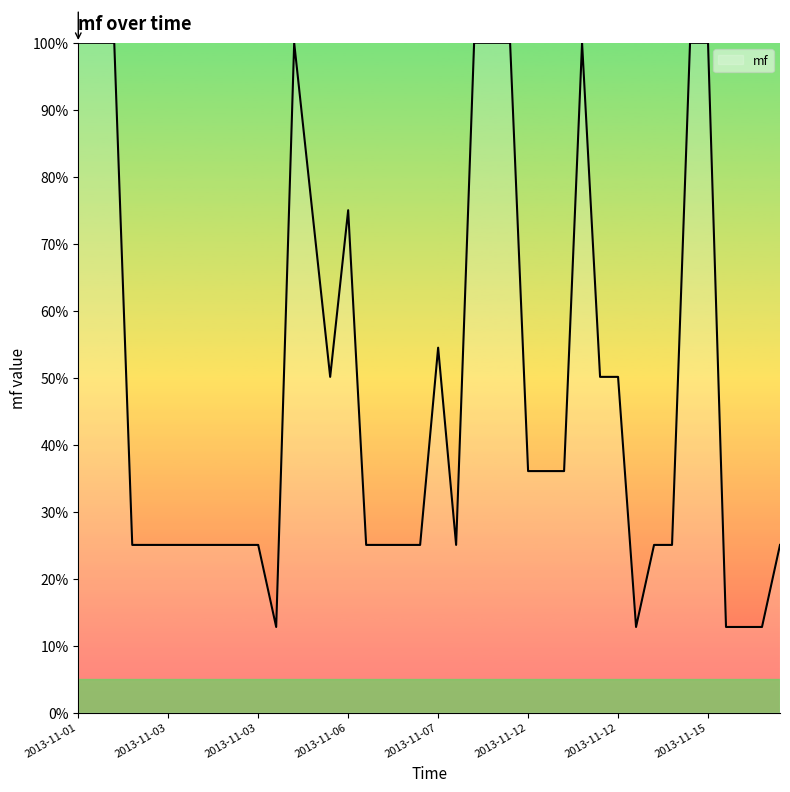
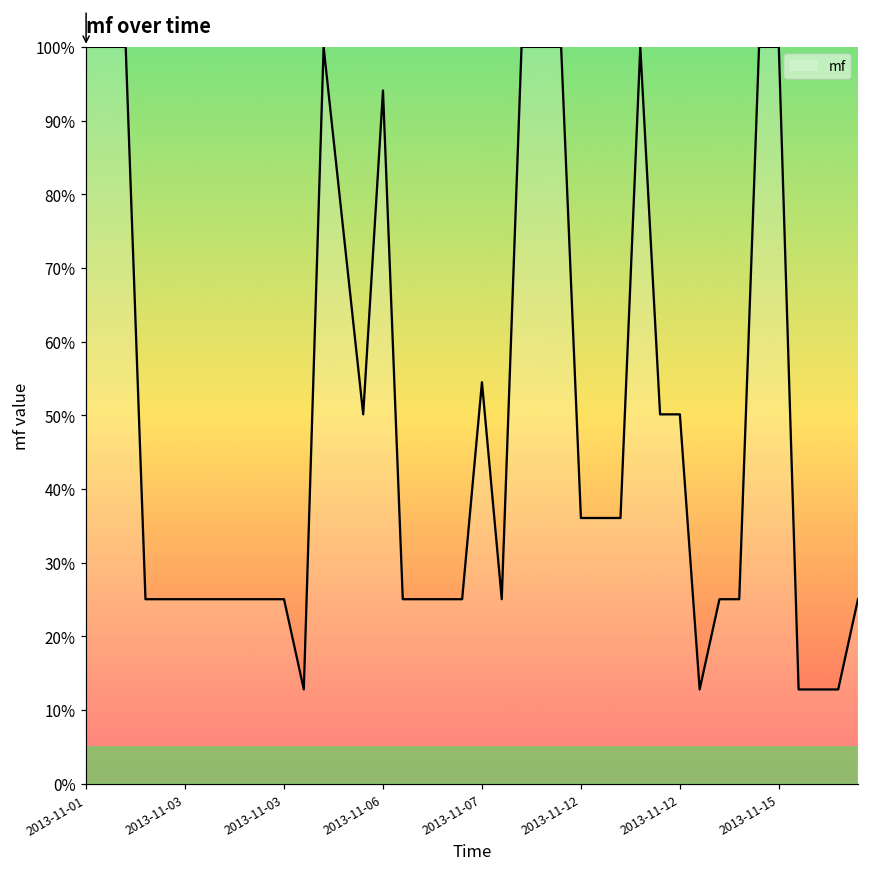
  {
    "2013-11-01": "100%",
-   "2013-11-06": "75%",
+   "2013-11-06": "94%",
    "2013-11-07": "54%",
    "2013-11-15": "100%"
  }
